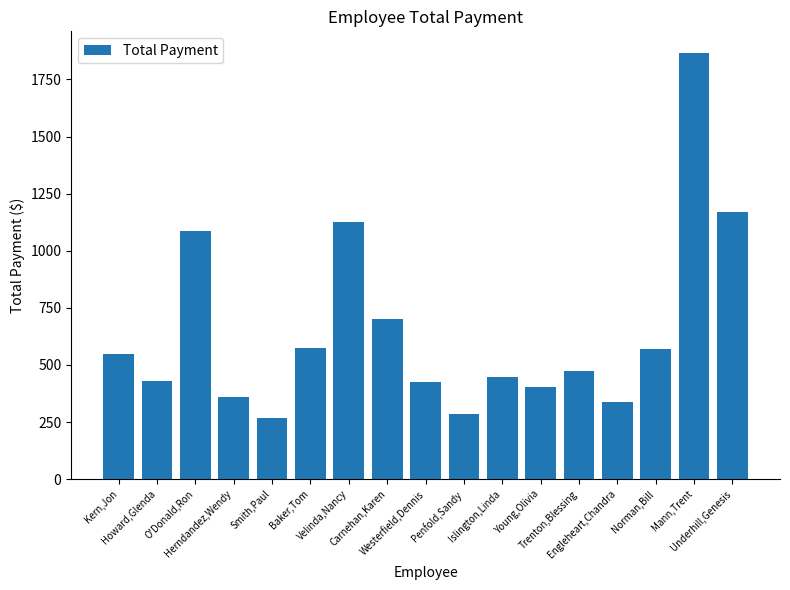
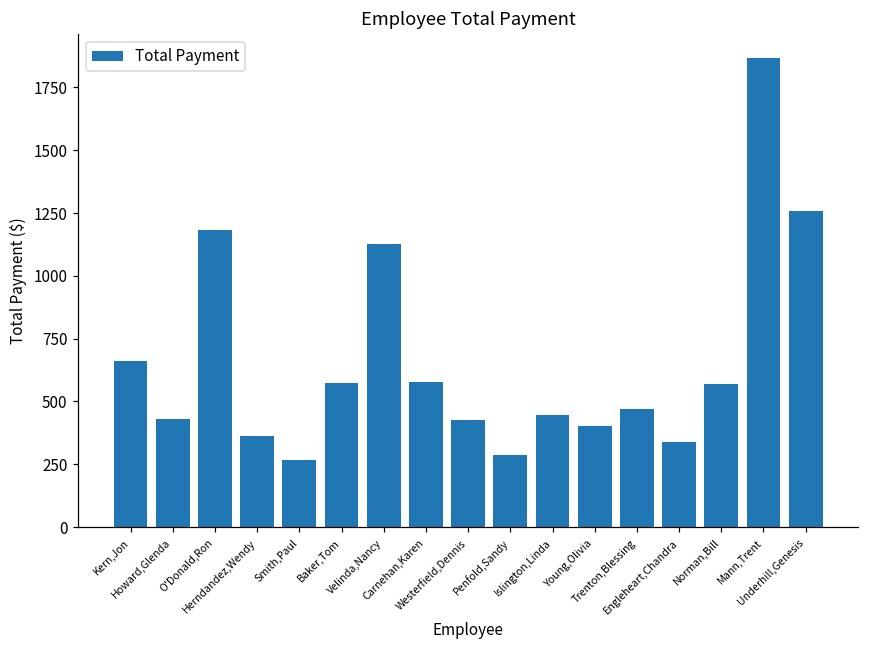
  {
-   "Kern,Jon": 550,
+   "Kern,Jon": 660,
    "Howard,Glenda": 430,
-   "O'Donald,Ron": 1090,
+   "O'Donald,Ron": 1180,
    "Herndandez,Wendy": 360,
    "Smith,Paul": 270,
    "Baker,Tom": 570,
    "Velinda,Nancy": 1130,
-   "Carnehan,Karen": 700,
+   "Carnehan,Karen": 580,
    "Westerfield,Dennis": 430,
    "Penfold,Sandy": 290,
    "Islington,Linda": 450,
    "Young,Olivia": 400,
    "Trenton,Blessing": 470,
    "Engleheart,Chandra": 340,
    "Norman,Bill": 570,
    "Mann,Trent": 1870,
-   "Underhill,Genesis": 1170
+   "Underhill,Genesis": 1260
  }
